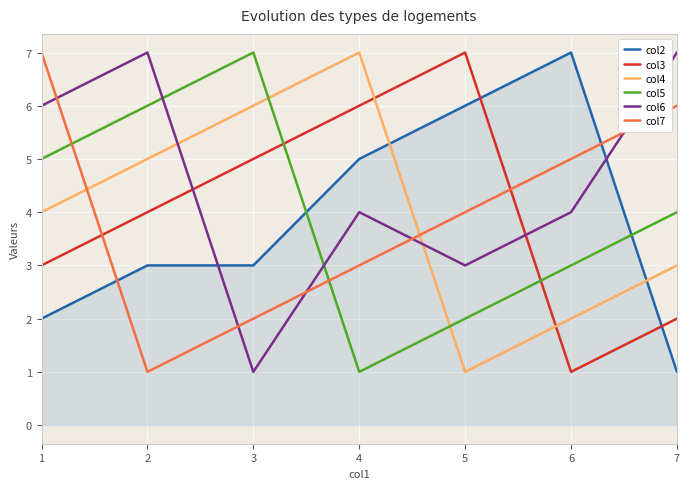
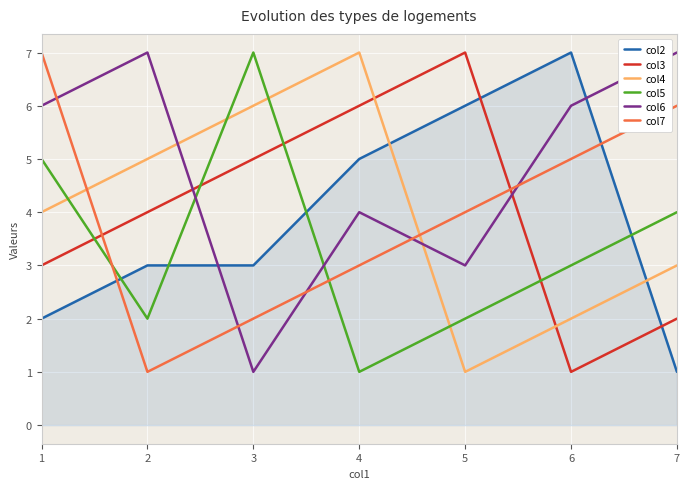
  {
    "col2": {
      "1": 2,
      "2": 3,
      "3": 3,
      "4": 5,
      "5": 6,
      "6": 7,
      "7": 1
    },
    "col3": {
      "1": 3,
      "2": 4,
      "3": 5,
      "4": 6,
      "5": 7,
      "6": 1,
      "7": 2
    },
    "col4": {
      "1": 4,
      "2": 5,
      "3": 6,
      "4": 7,
      "5": 1,
      "6": 2,
      "7": 3
    },
    "col5": {
      "1": 5,
-     "2": 6,
+     "2": 2,
      "3": 7,
      "4": 1,
      "5": 2,
      "6": 3,
      "7": 4
    },
    "col6": {
      "1": 6,
      "2": 7,
      "3": 1,
      "4": 4,
      "5": 3,
-     "6": 4,
+     "6": 6,
      "7": 7
    },
    "col7": {
      "1": 7,
      "2": 1,
      "3": 2,
      "4": 3,
      "5": 4,
      "6": 5,
      "7": 6
    }
  }
